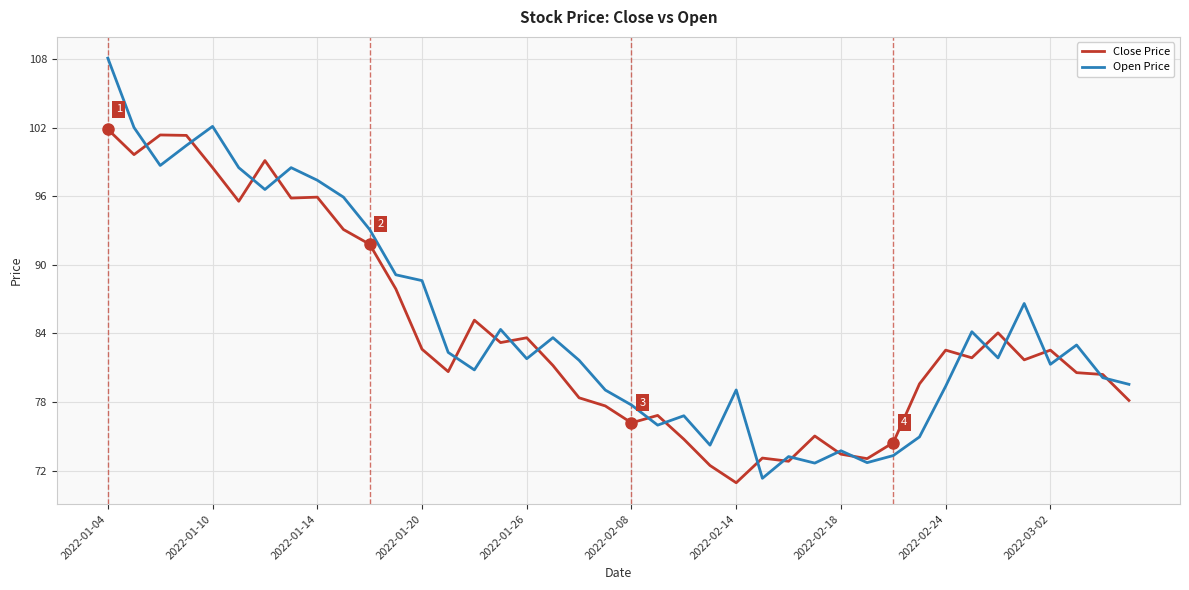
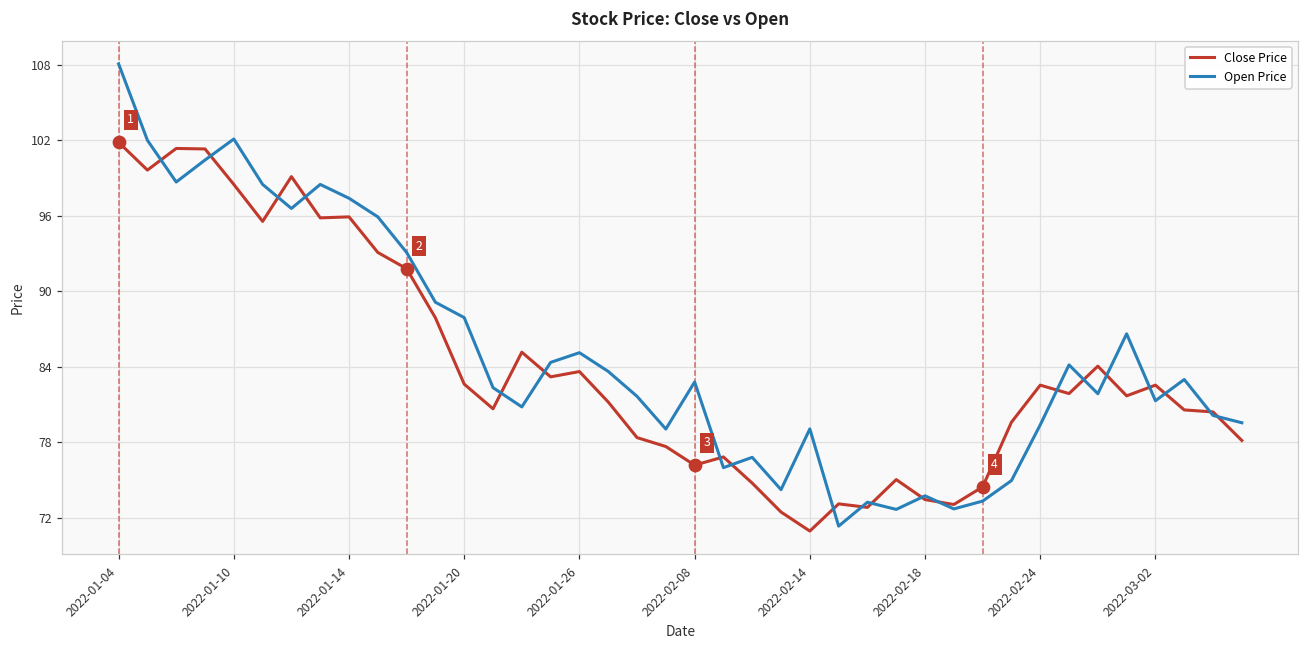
  {
    "Open Price": {
      "2022-01-04": 108.1,
      "2022-01-10": 102.1,
      "2022-01-14": 97.4,
-     "2022-01-20": 88.6,
-     "2022-01-26": 81.8,
-     "2022-02-08": 77.7,
+     "2022-01-20": 87.9,
+     "2022-01-26": 85.1,
+     "2022-02-08": 82.8,
      "2022-02-14": 79.1,
      "2022-02-18": 73.7,
      "2022-02-24": 79.4,
      "2022-03-02": 81.3
    }
  }
